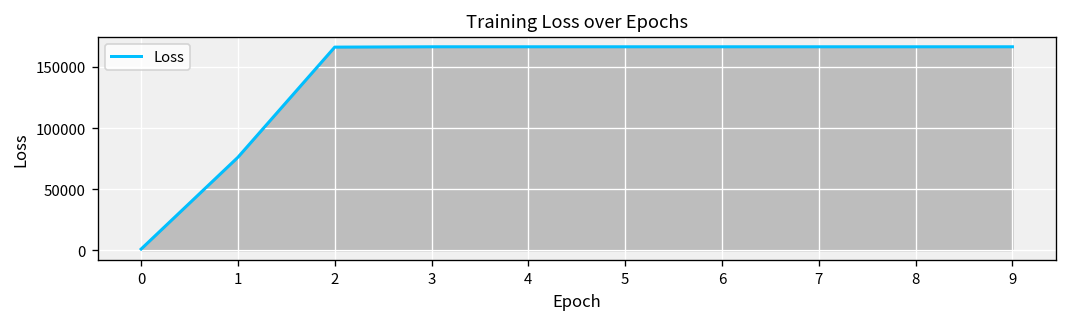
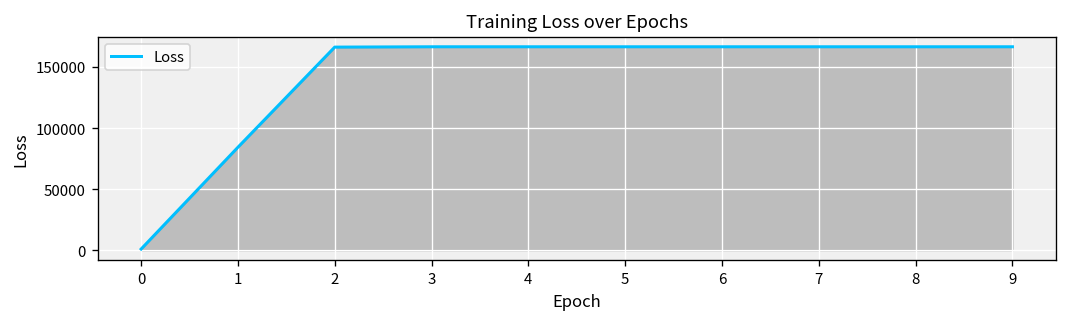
  {
    "0": 1000,
-   "1": 76000,
+   "1": 84000,
    "2": 166000,
    "3": 167000,
    "4": 167000,
    "5": 167000,
    "6": 167000,
    "7": 167000,
    "8": 167000,
    "9": 167000
  }
